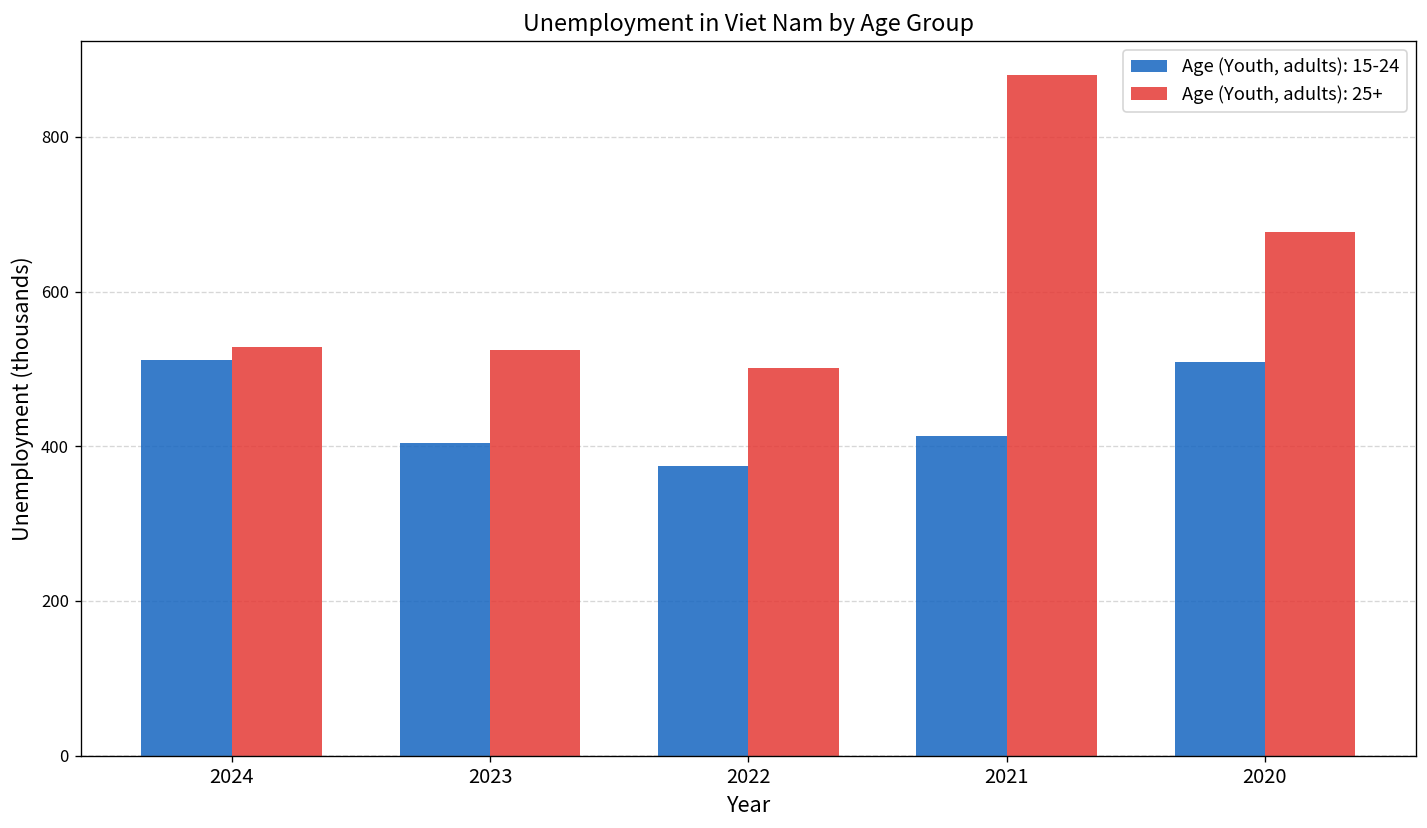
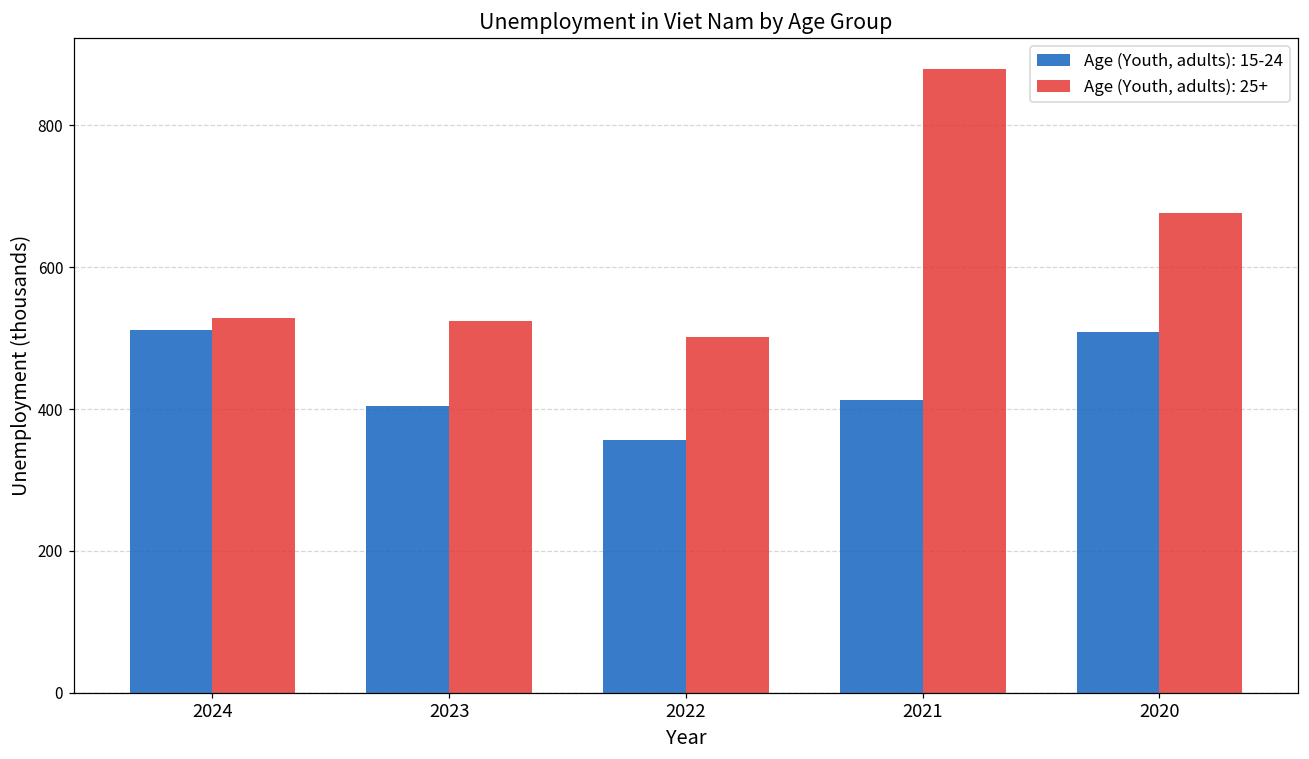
  {
    "Age (Youth, adults): 15-24": {
      "2024": 510,
      "2023": 400,
-     "2022": 370,
+     "2022": 360,
      "2021": 410,
      "2020": 510
    },
    "Age (Youth, adults): 25+": {
      "2024": 530,
      "2023": 520,
      "2022": 500,
      "2021": 880,
      "2020": 680
    }
  }
